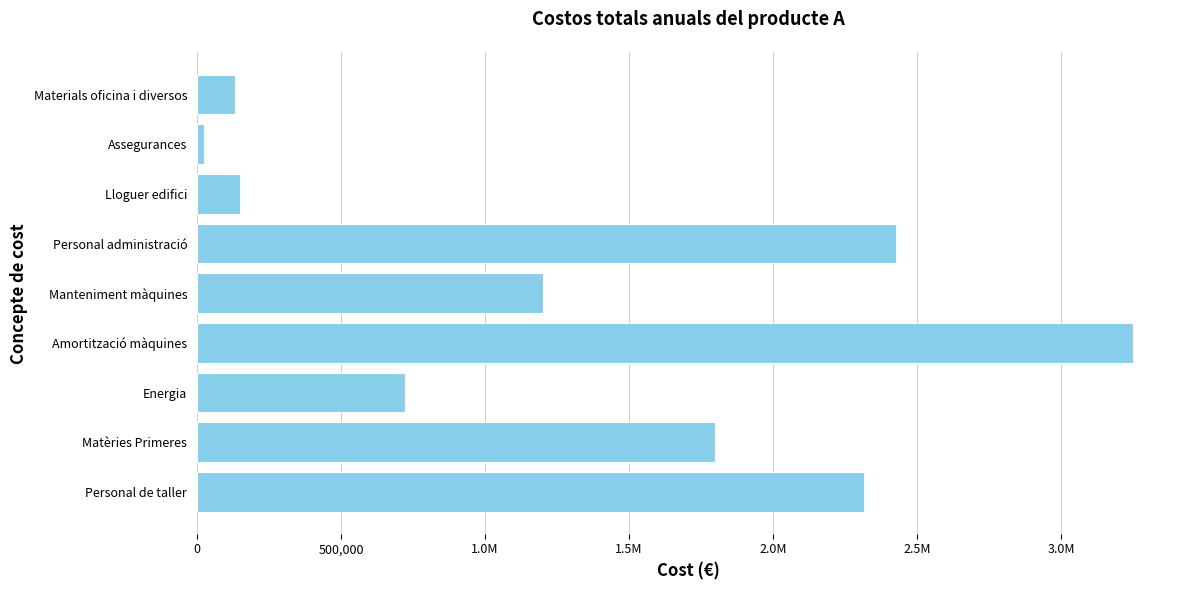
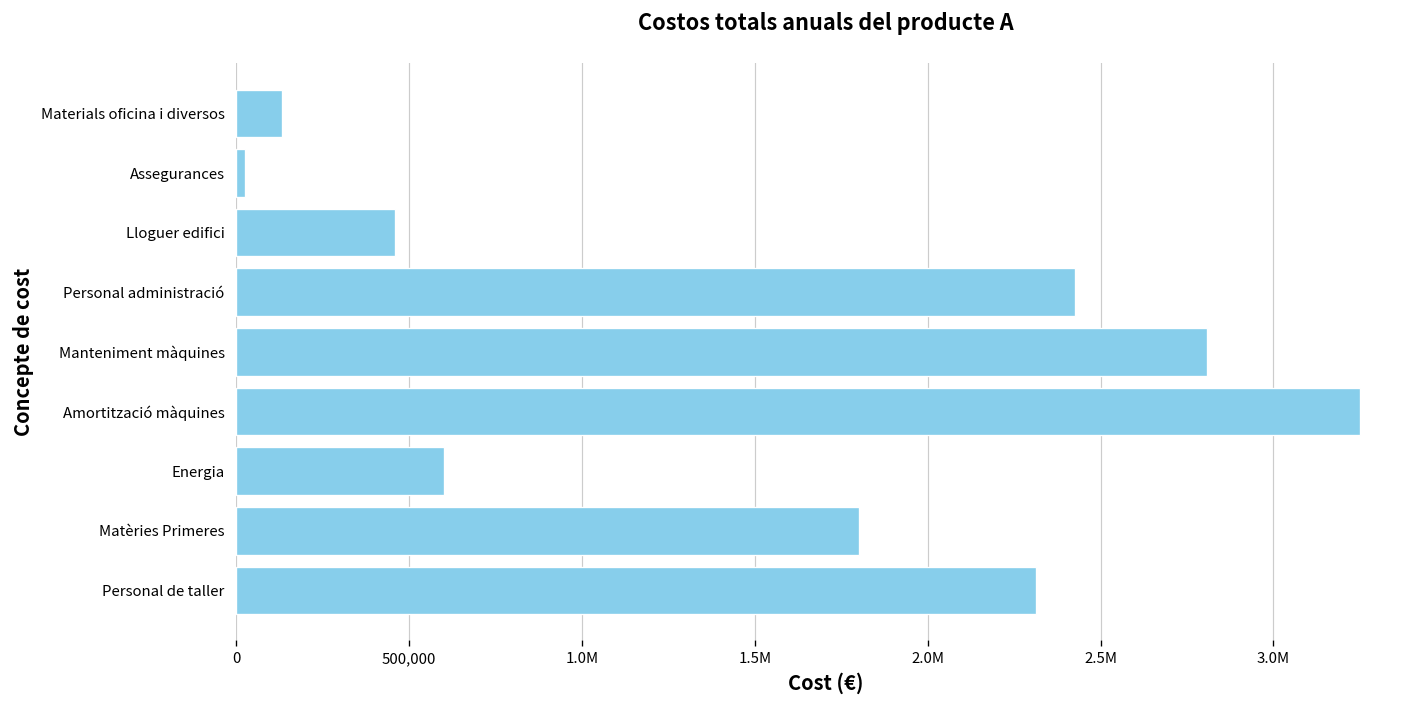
  {
    "Materials oficina i diversos": "130,000",
    "Assegurances": "20,000",
-   "Lloguer edifici": "150,000",
+   "Lloguer edifici": "460,000",
    "Personal administració": "2,430,000",
-   "Manteniment màquines": "1,200,000",
+   "Manteniment màquines": "2,810,000",
    "Amortització màquines": "3,250,000",
-   "Energia": "720,000",
+   "Energia": "600,000",
    "Matèries Primeres": "1,800,000",
    "Personal de taller": "2,310,000"
  }
